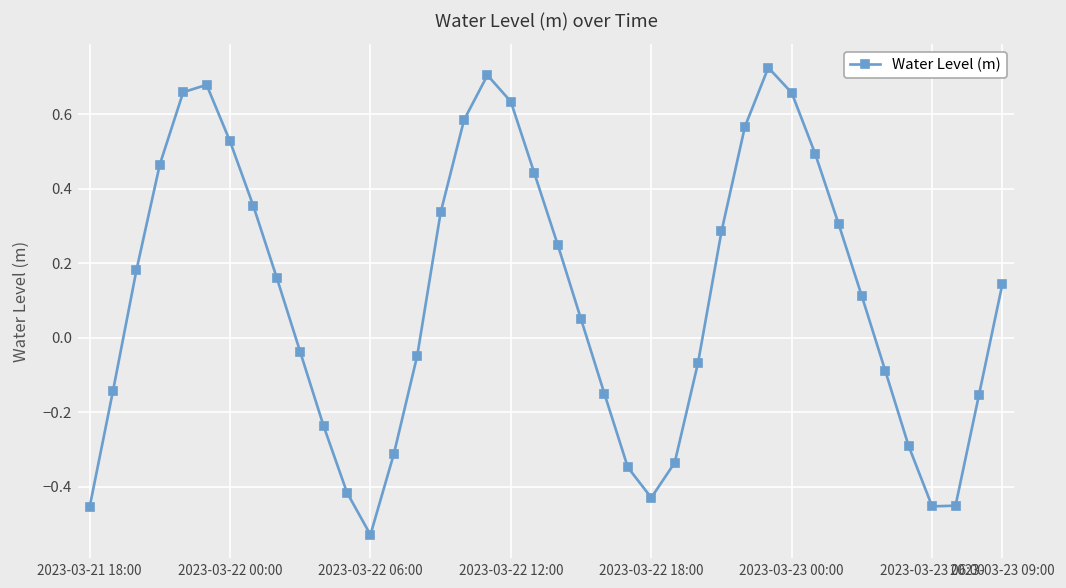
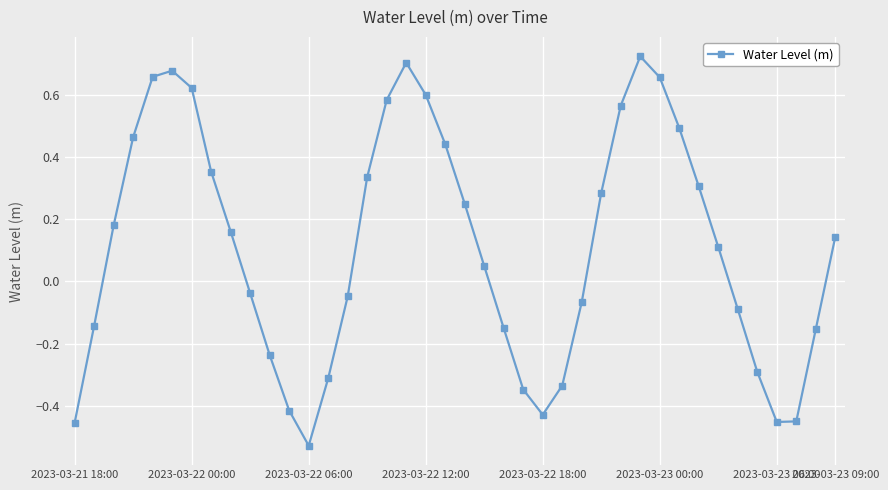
  {
    "2023-03-21 18:00": -0.45,
-   "2023-03-22 00:00": 0.53,
+   "2023-03-22 00:00": 0.62,
    "2023-03-22 06:00": -0.53,
-   "2023-03-22 12:00": 0.63,
+   "2023-03-22 12:00": 0.60,
    "2023-03-22 18:00": -0.43,
    "2023-03-23 00:00": 0.66
  }
